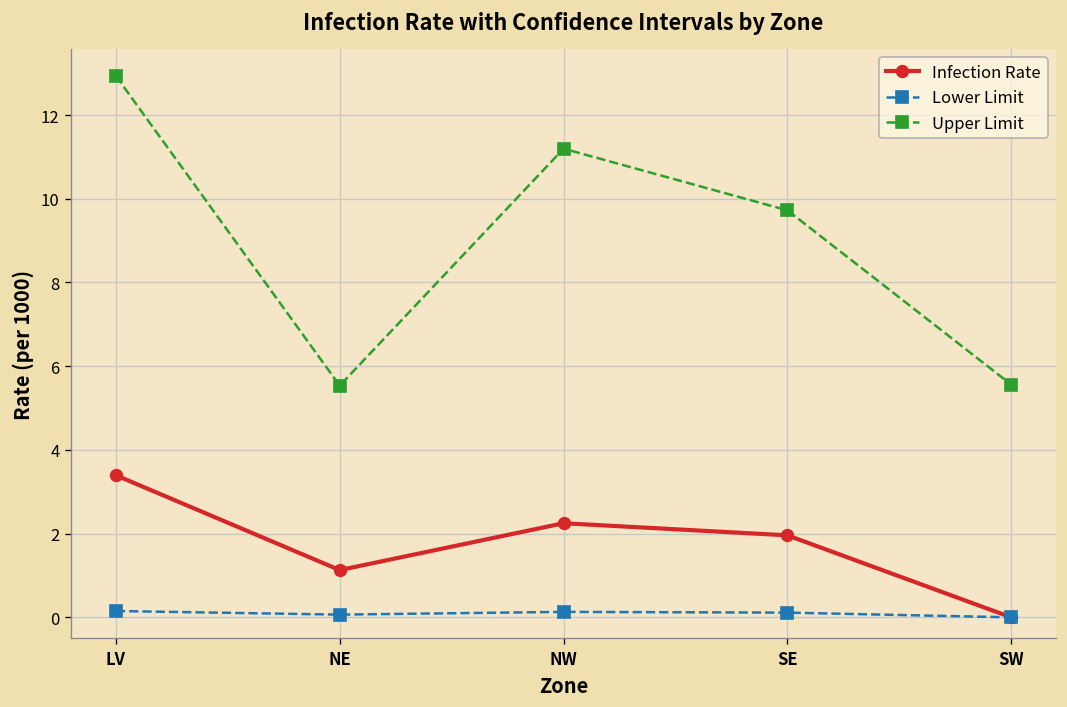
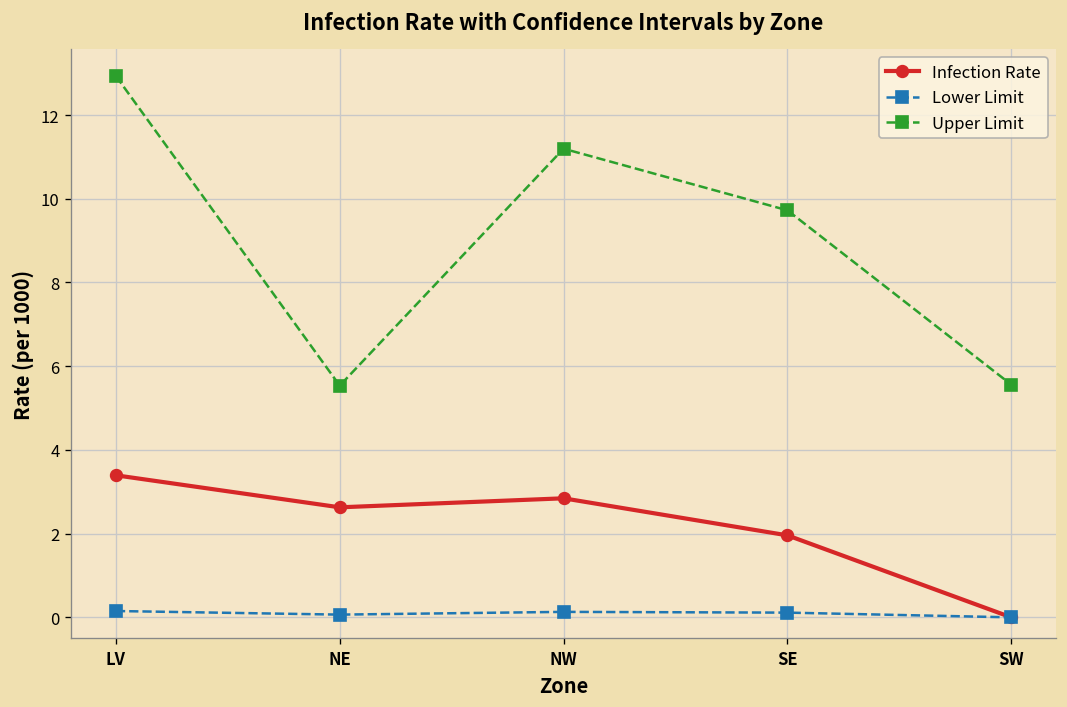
  {
    "Infection Rate": {
      "LV": 3.4,
-     "NE": 1.1,
-     "NW": 2.2,
+     "NE": 2.6,
+     "NW": 2.8,
      "SE": 2.0
    },
    "Lower Limit": {
      "LV": 0.2,
      "NE": 0.1,
      "NW": 0.1,
      "SE": 0.1
    },
    "Upper Limit": {
      "LV": 12.9,
      "NE": 5.5,
      "NW": 11.2,
      "SE": 9.7,
      "SW": 5.6
    }
  }
